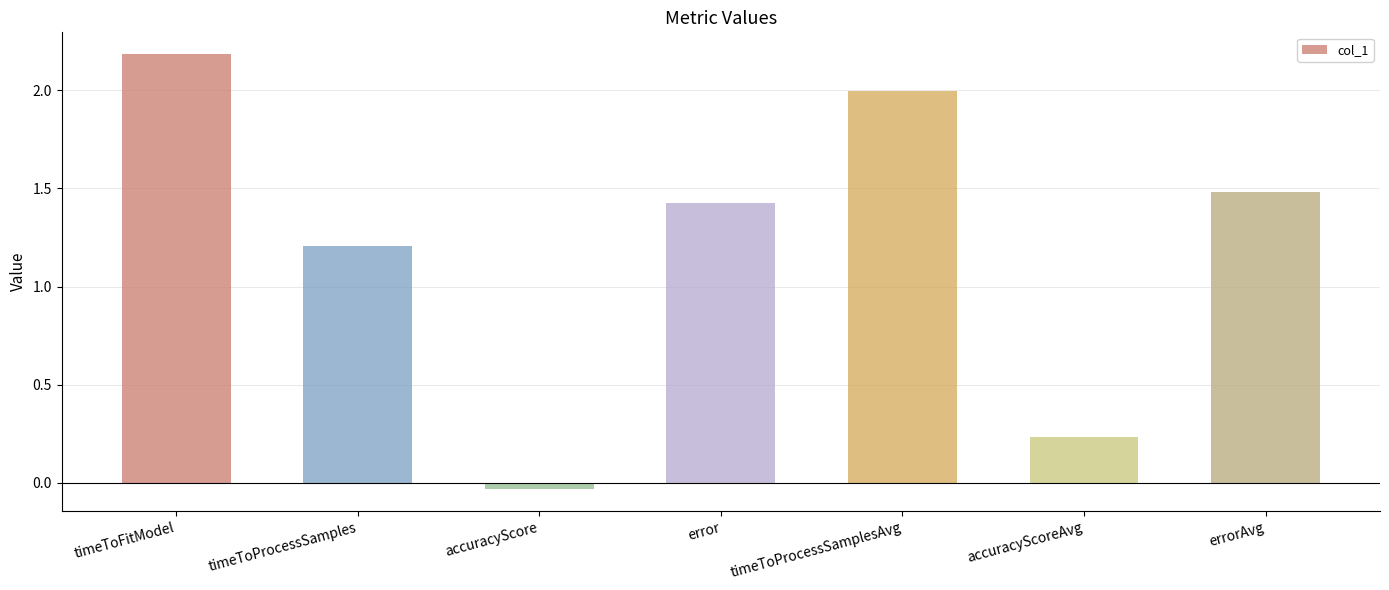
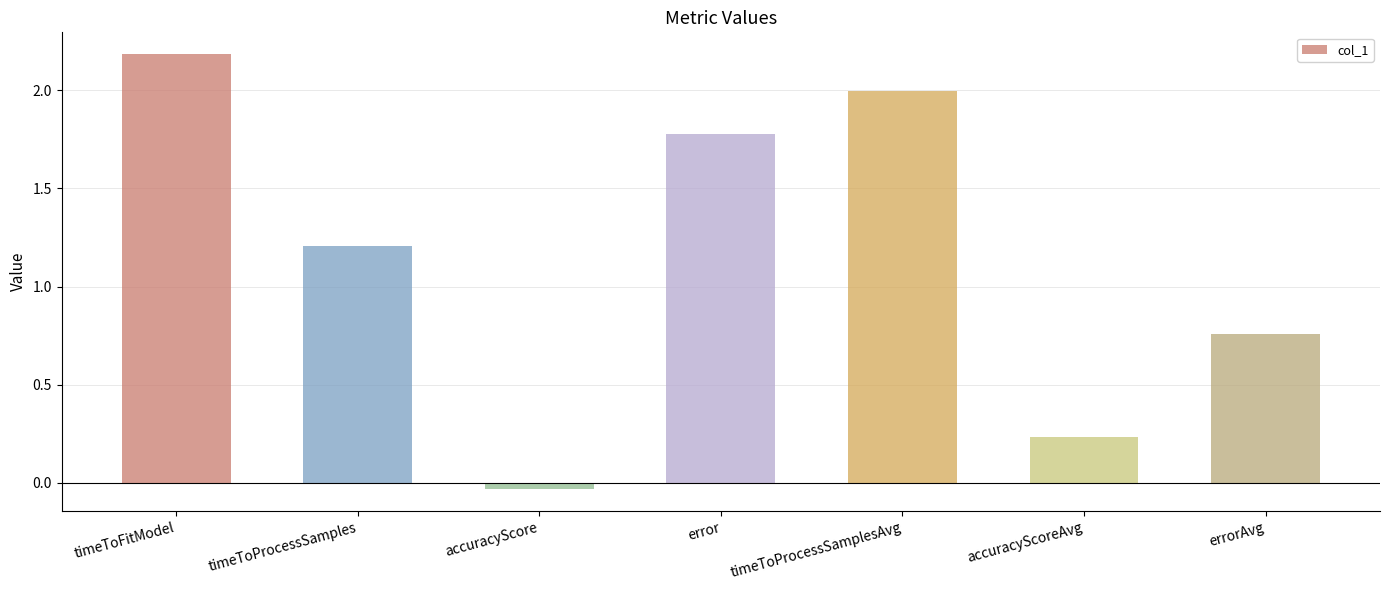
  {
    "timeToFitModel": 2.18,
    "timeToProcessSamples": 1.21,
    "accuracyScore": -0.03,
-   "error": 1.43,
+   "error": 1.78,
    "timeToProcessSamplesAvg": 2.00,
    "accuracyScoreAvg": 0.23,
-   "errorAvg": 1.48
+   "errorAvg": 0.76
  }
